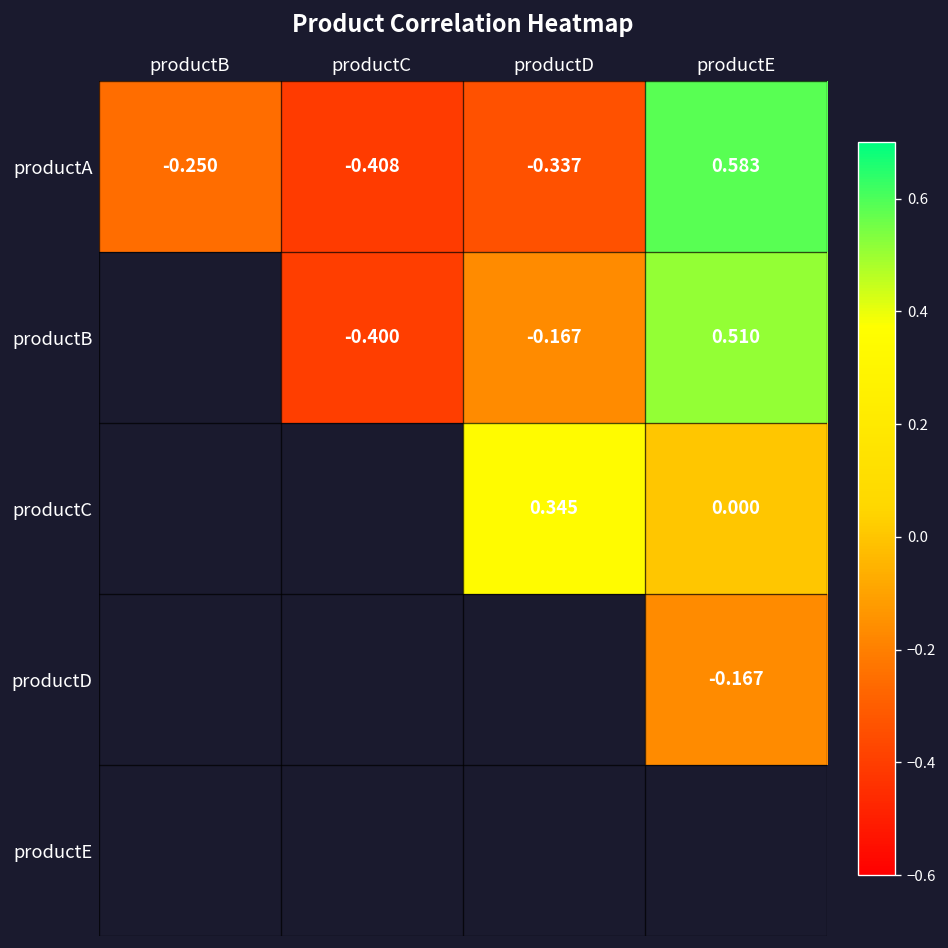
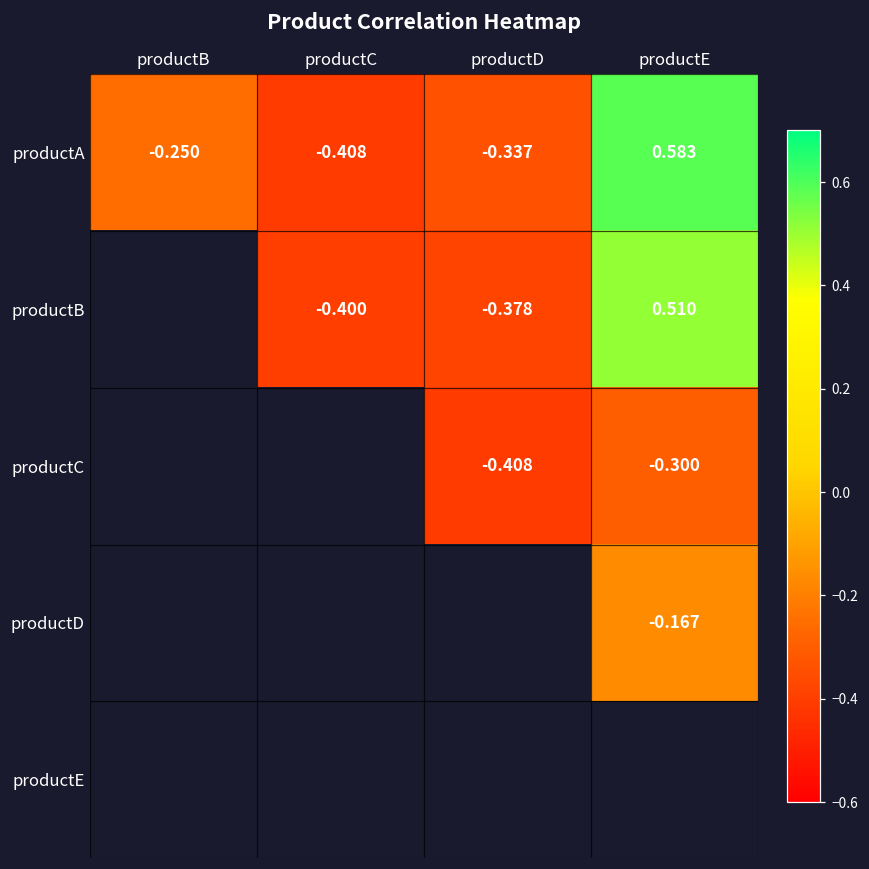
  {
    "productA": {
      "productB": -0.250,
      "productC": -0.408,
      "productD": -0.337,
      "productE": 0.583
    },
    "productB": {
      "productC": -0.400,
-     "productD": -0.167,
+     "productD": -0.378,
      "productE": 0.510
    },
    "productC": {
-     "productD": 0.345,
-     "productE": 0.000
+     "productD": -0.408,
+     "productE": -0.300
    },
    "productD": {
      "productE": -0.167
    }
  }
